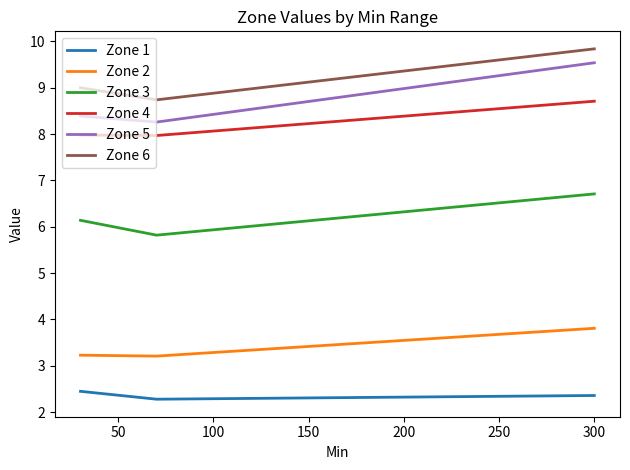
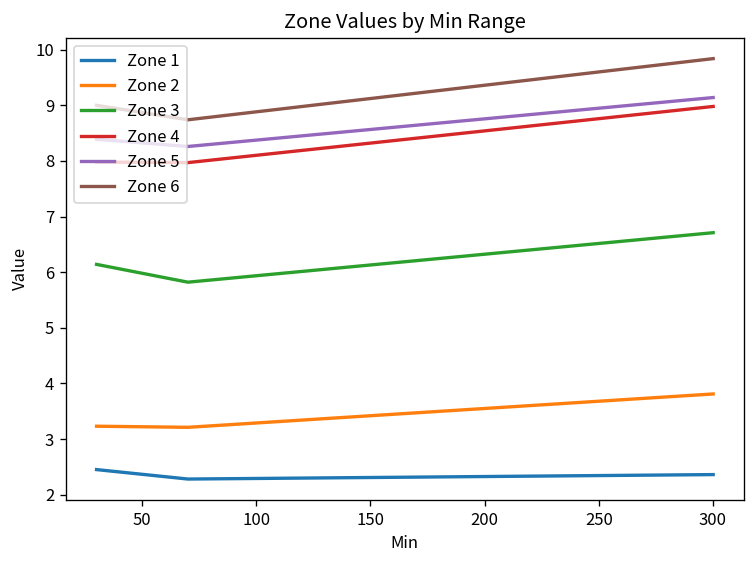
  {
    "Zone 1": {
      "300": 2.4
    },
    "Zone 2": {
      "300": 3.8
    },
    "Zone 3": {
      "300": 6.7
    },
    "Zone 4": {
-     "300": 8.7
+     "300": 9.0
    },
    "Zone 5": {
-     "300": 9.5
+     "300": 9.1
    },
    "Zone 6": {
      "300": 9.8
    }
  }
